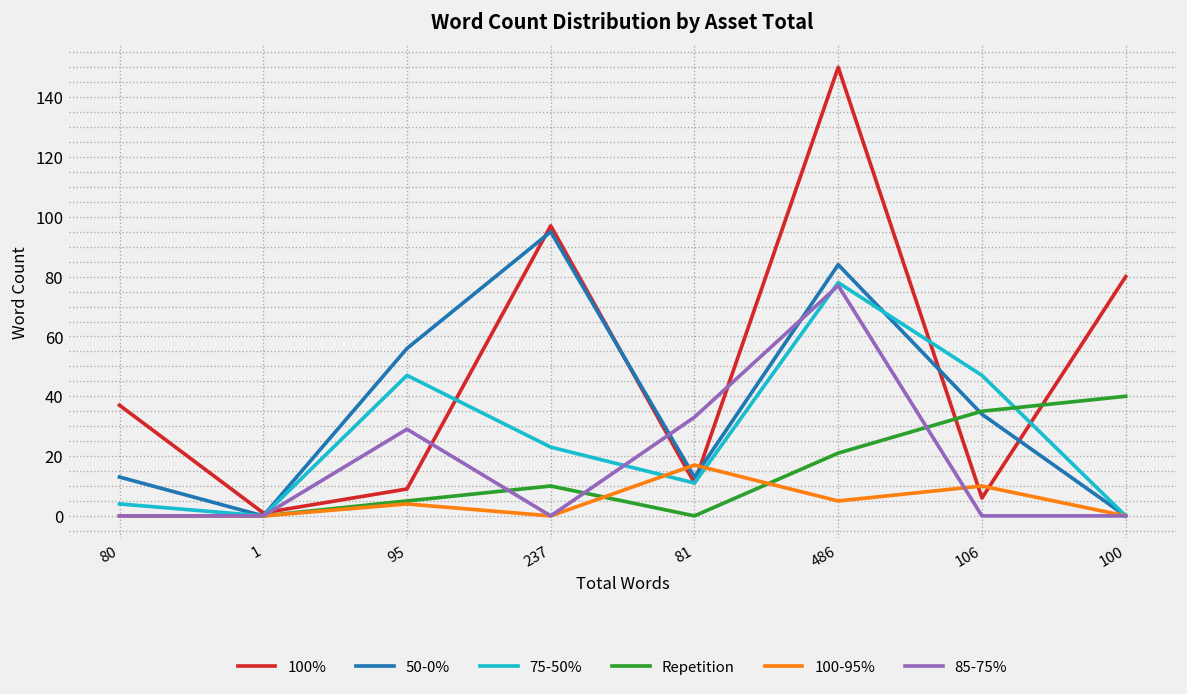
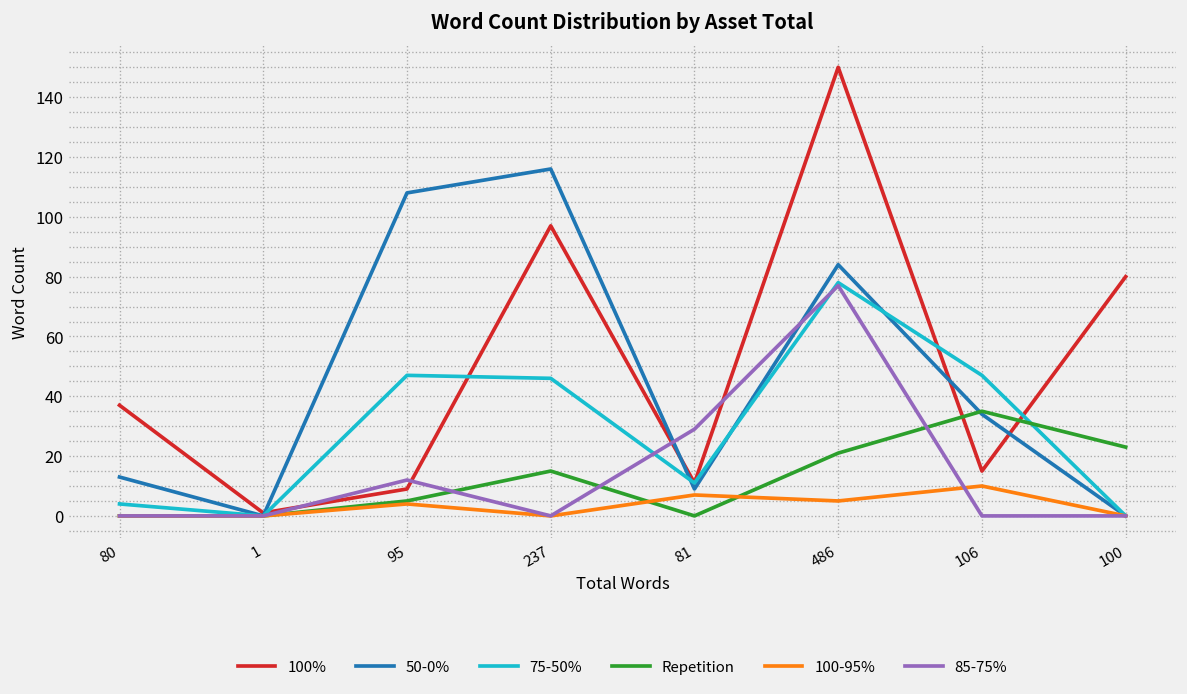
  {
    "100%": {
      "80": 37,
      "95": 9,
      "237": 97,
      "486": 150,
-     "106": 6,
+     "106": 15,
      "100": 80
    },
    "50-0%": {
      "80": 13,
-     "95": 56,
-     "237": 95,
-     "81": 13,
+     "95": 108,
+     "237": 116,
+     "81": 9,
      "486": 84
    },
    "75-50%": {
      "80": 4,
      "95": 47,
-     "237": 23,
+     "237": 46,
      "106": 47
    },
    "Repetition": {
-     "237": 10,
+     "237": 15,
      "81": 0,
      "486": 21,
-     "100": 40
+     "100": 23
    },
    "100-95%": {
-     "81": 17,
+     "81": 7,
      "486": 5,
      "106": 10
    },
    "85-75%": {
-     "95": 29,
-     "81": 33,
+     "95": 12,
+     "81": 29,
      "106": 0
    }
  }
